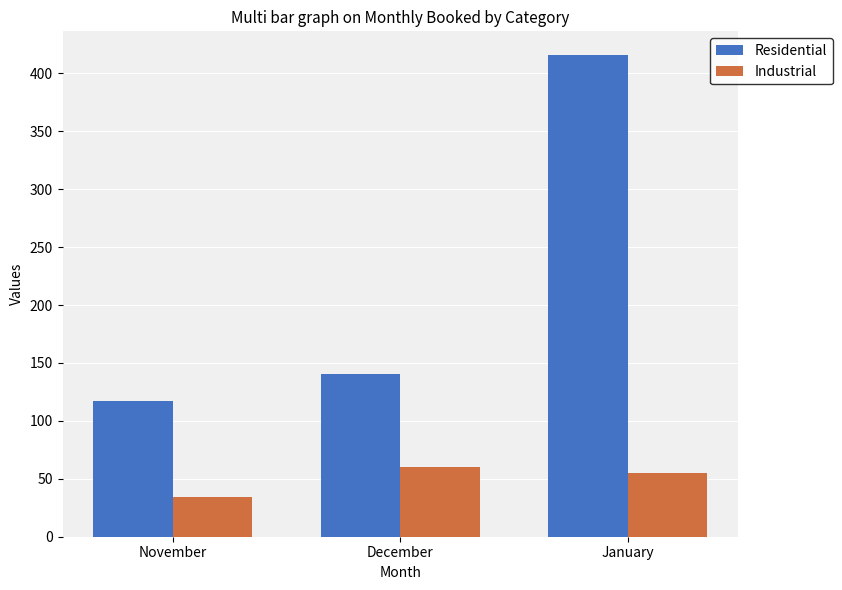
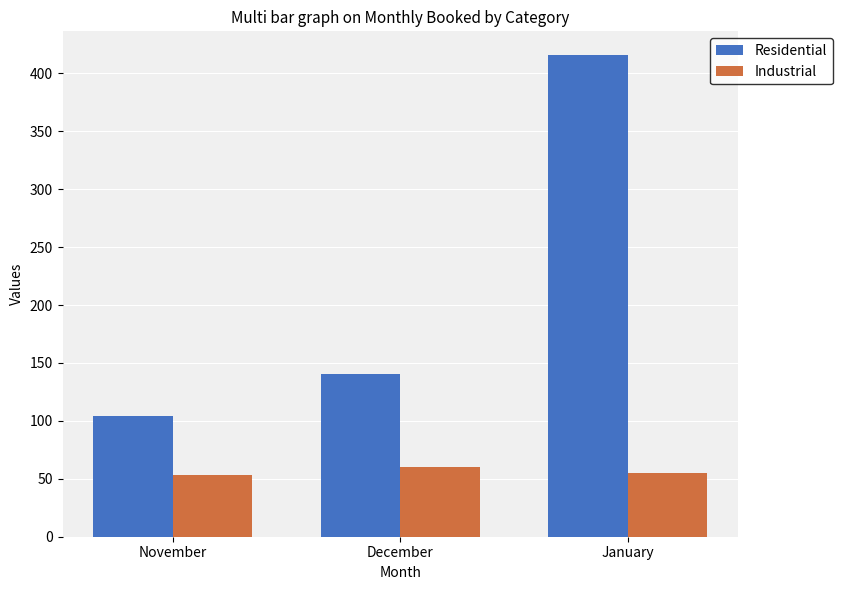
  {
    "Residential": {
-     "November": 117,
+     "November": 104,
      "December": 141,
      "January": 416
    },
    "Industrial": {
-     "November": 34,
+     "November": 53,
      "December": 61,
      "January": 55
    }
  }
